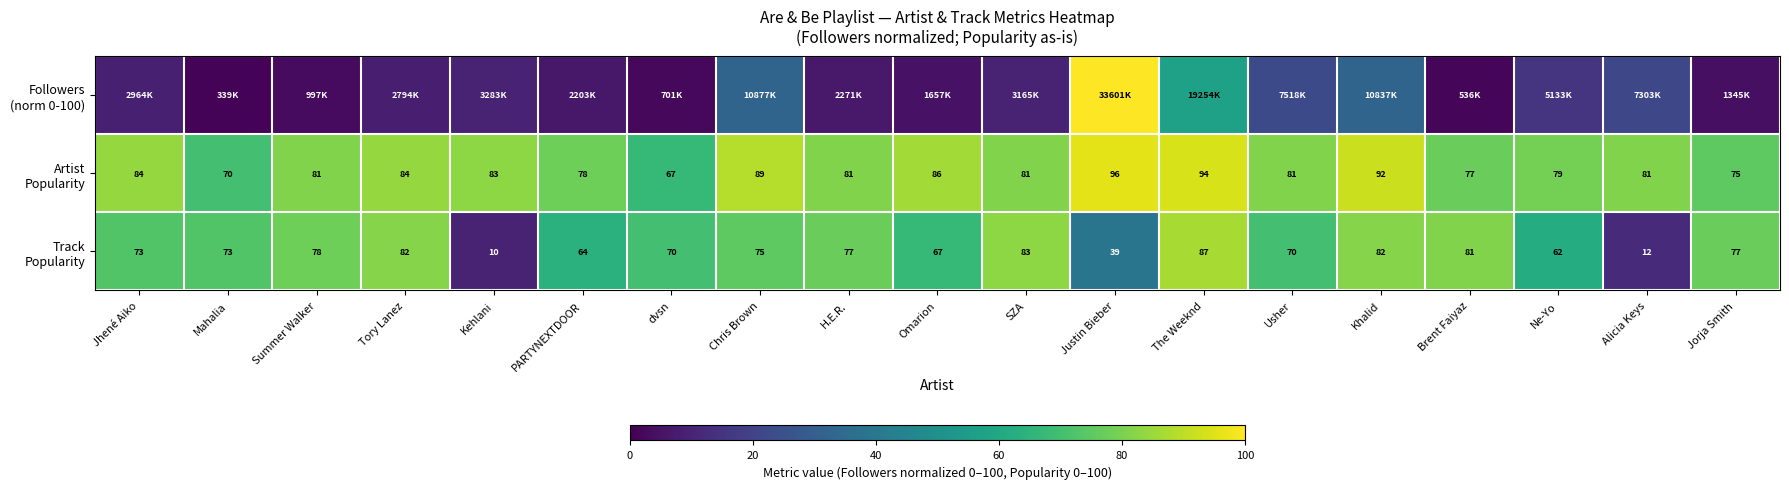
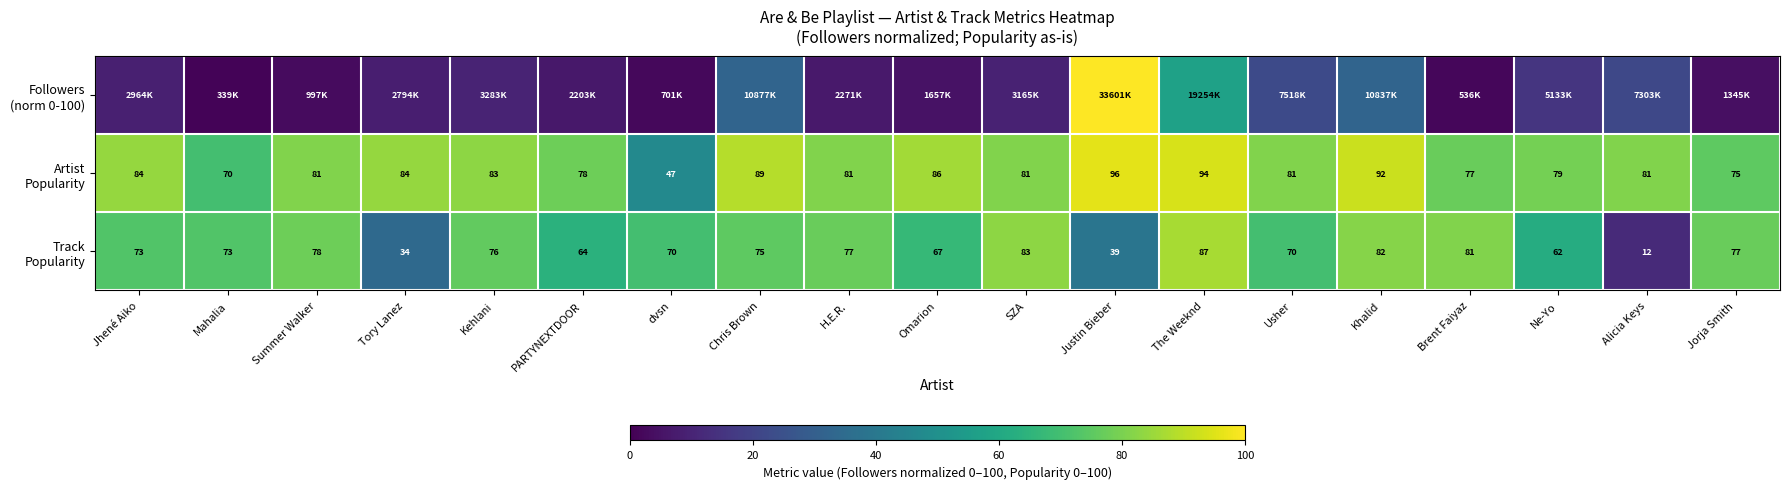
  {
    "Followers (norm 0-100)": {
      "Jhené Aiko": "2964K",
      "Mahalia": "339K",
      "Summer Walker": "997K",
      "Tory Lanez": "2794K",
      "Kehlani": "3283K",
      "PARTYNEXTDOOR": "2203K",
      "dvsn": "701K",
      "Chris Brown": "10877K",
      "H.E.R.": "2271K",
      "Omarion": "1657K",
      "SZA": "3165K",
      "Justin Bieber": "33601K",
      "The Weeknd": "19254K",
      "Usher": "7518K",
      "Khalid": "10837K",
      "Brent Faiyaz": "536K",
      "Ne-Yo": "5133K",
      "Alicia Keys": "7303K",
      "Jorja Smith": "1345K"
    },
    "Artist Popularity": {
      "Jhené Aiko": "84",
      "Mahalia": "70",
      "Summer Walker": "81",
      "Tory Lanez": "84",
      "Kehlani": "83",
      "PARTYNEXTDOOR": "78",
-     "dvsn": "67",
+     "dvsn": "47",
      "Chris Brown": "89",
      "H.E.R.": "81",
      "Omarion": "86",
      "SZA": "81",
      "Justin Bieber": "96",
      "The Weeknd": "94",
      "Usher": "81",
      "Khalid": "92",
      "Brent Faiyaz": "77",
      "Ne-Yo": "79",
      "Alicia Keys": "81",
      "Jorja Smith": "75"
    },
    "Track Popularity": {
      "Jhené Aiko": "73",
      "Mahalia": "73",
      "Summer Walker": "78",
-     "Tory Lanez": "82",
-     "Kehlani": "10",
+     "Tory Lanez": "34",
+     "Kehlani": "76",
      "PARTYNEXTDOOR": "64",
      "dvsn": "70",
      "Chris Brown": "75",
      "H.E.R.": "77",
      "Omarion": "67",
      "SZA": "83",
      "Justin Bieber": "39",
      "The Weeknd": "87",
      "Usher": "70",
      "Khalid": "82",
      "Brent Faiyaz": "81",
      "Ne-Yo": "62",
      "Alicia Keys": "12",
      "Jorja Smith": "77"
    }
  }
